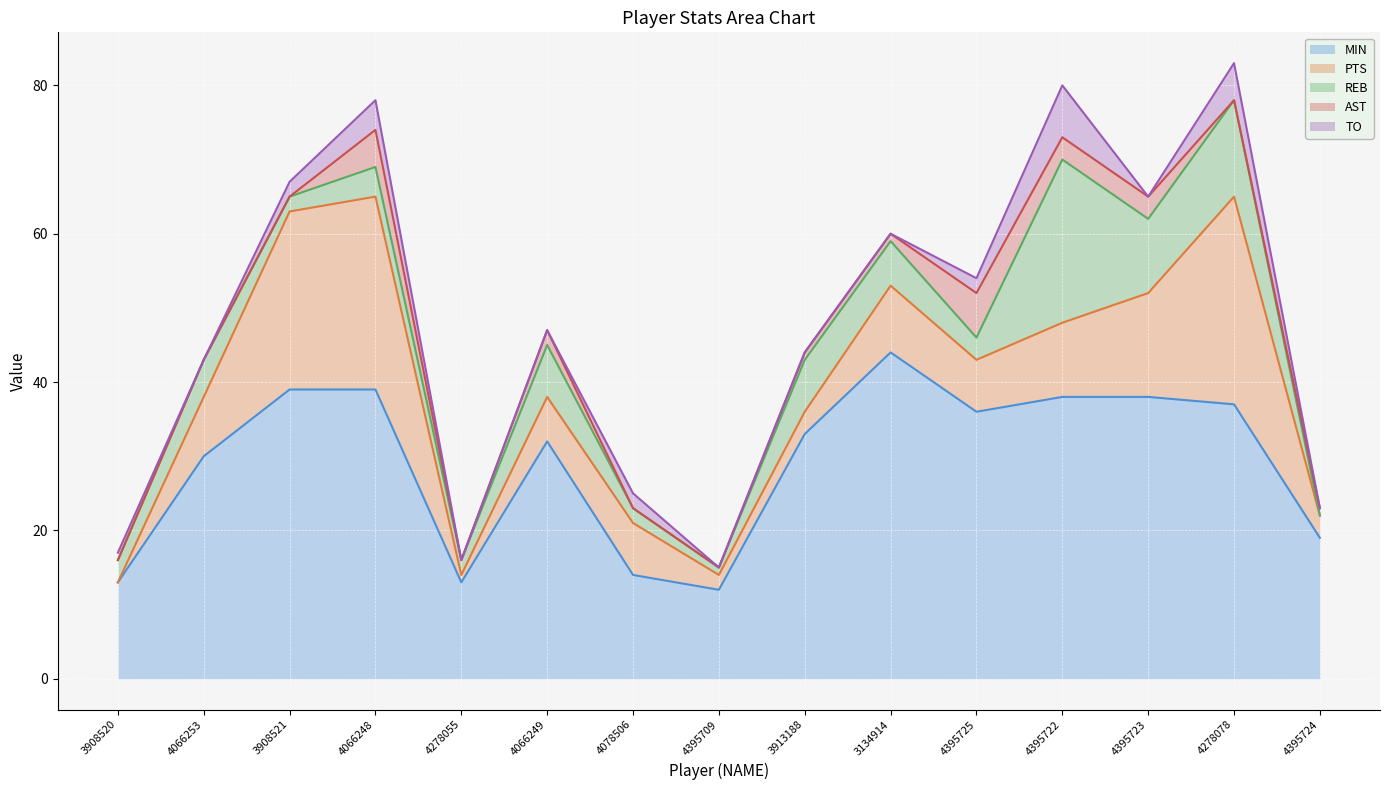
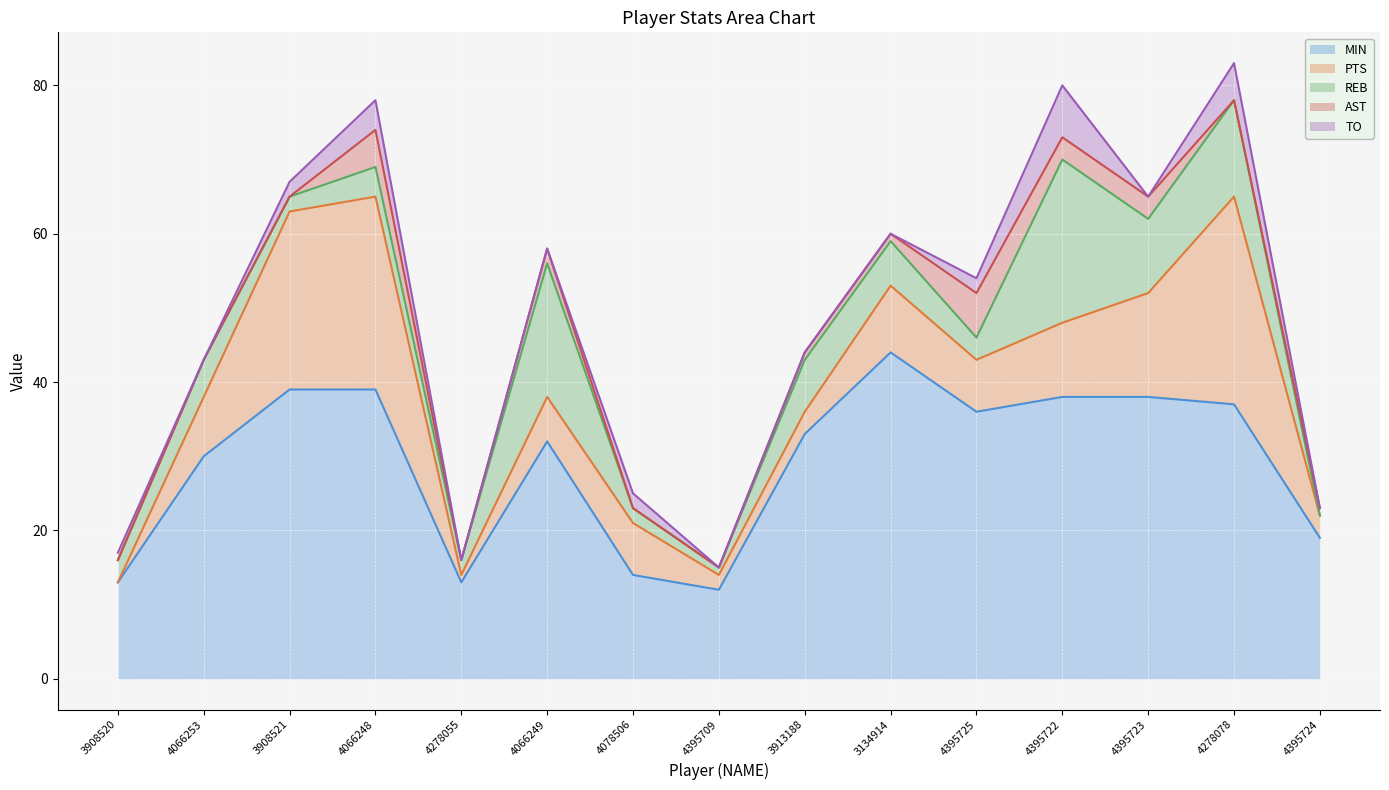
  {
    "REB": {
      "4066248": 4,
-     "4066249": 7,
+     "4066249": 18,
      "3913188": 7,
      "3134914": 6,
      "4395725": 3,
      "4395722": 22,
      "4395723": 10
    }
  }
